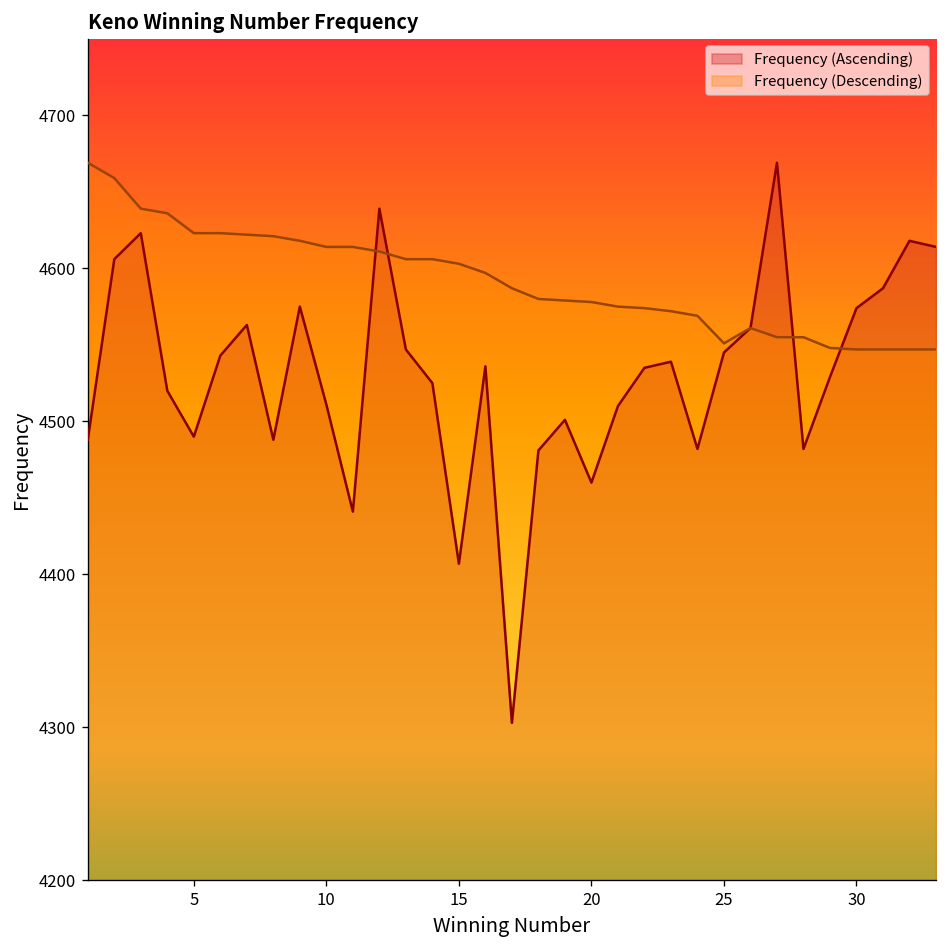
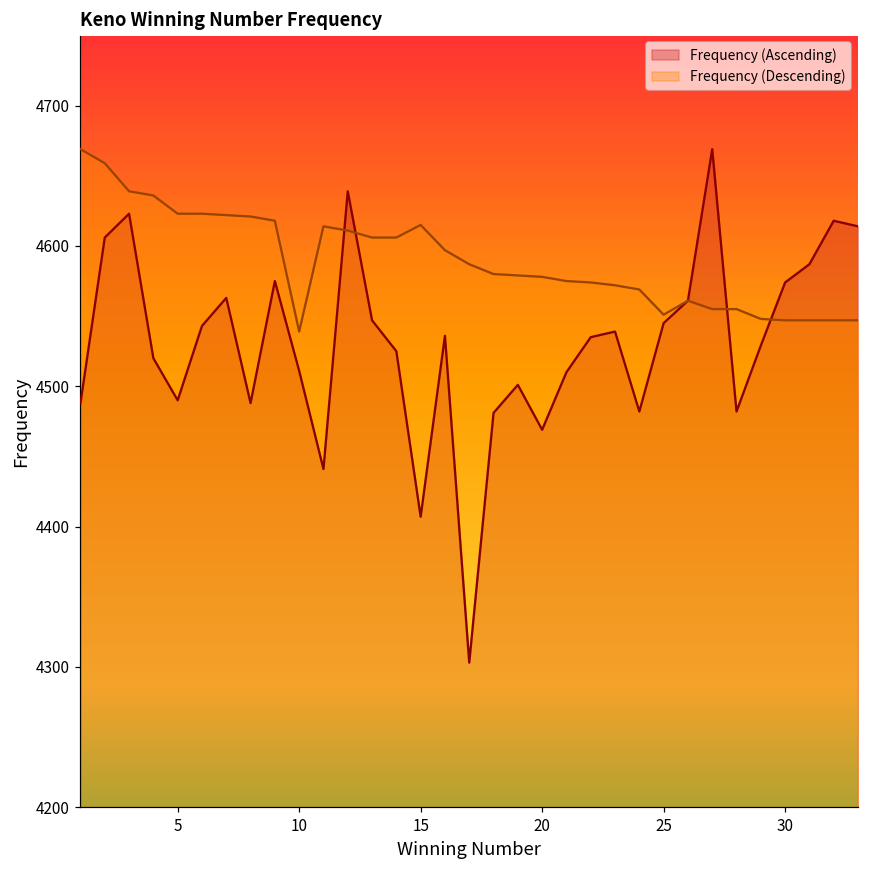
  {
    "Frequency (Ascending)": {
      "5": 4490,
      "10": 4511,
      "15": 4407,
-     "20": 4460,
+     "20": 4469,
      "25": 4545,
      "30": 4574
    },
    "Frequency (Descending)": {
      "5": 4623,
-     "10": 4614,
-     "15": 4603,
+     "10": 4539,
+     "15": 4615,
      "20": 4578,
      "25": 4551,
      "30": 4547
    }
  }
